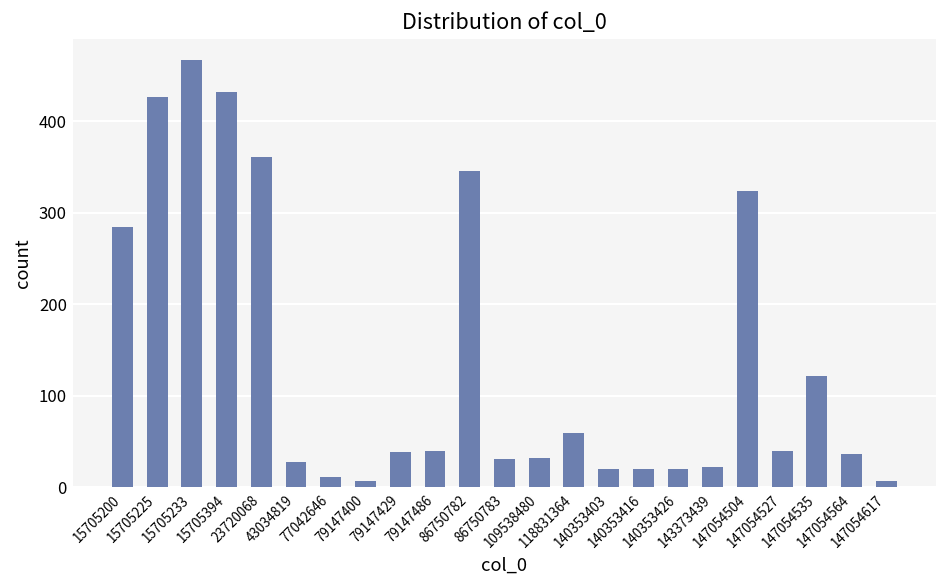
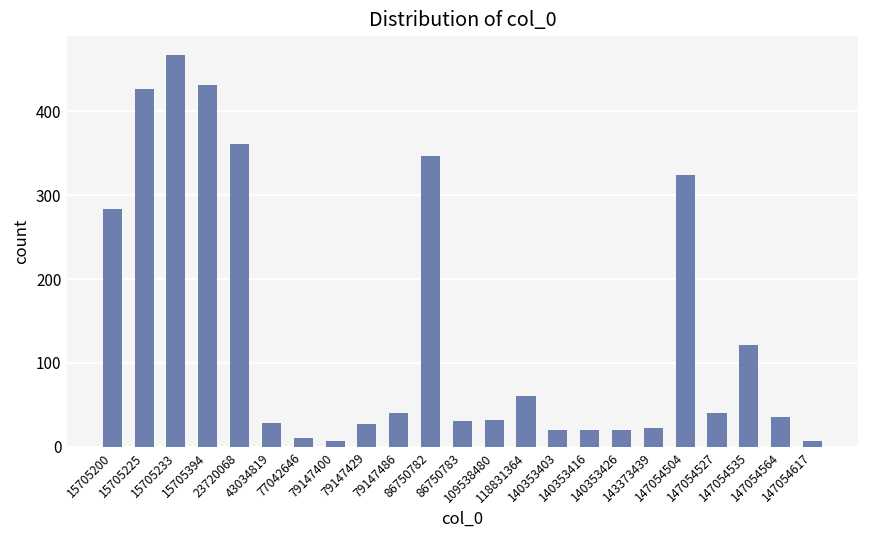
  {
    "15705200": 280,
    "15705225": 430,
    "15705233": 470,
    "15705394": 430,
    "23720068": 360,
    "43034819": 30,
    "77042646": 10,
    "79147400": 10,
-   "79147429": 40,
+   "79147429": 30,
    "79147486": 40,
    "86750782": 350,
    "86750783": 30,
    "109538480": 30,
    "118831364": 60,
    "140353403": 20,
    "140353416": 20,
    "140353426": 20,
    "143373439": 20,
    "147054504": 320,
    "147054527": 40,
    "147054535": 120,
    "147054564": 40,
    "147054617": 10
  }
